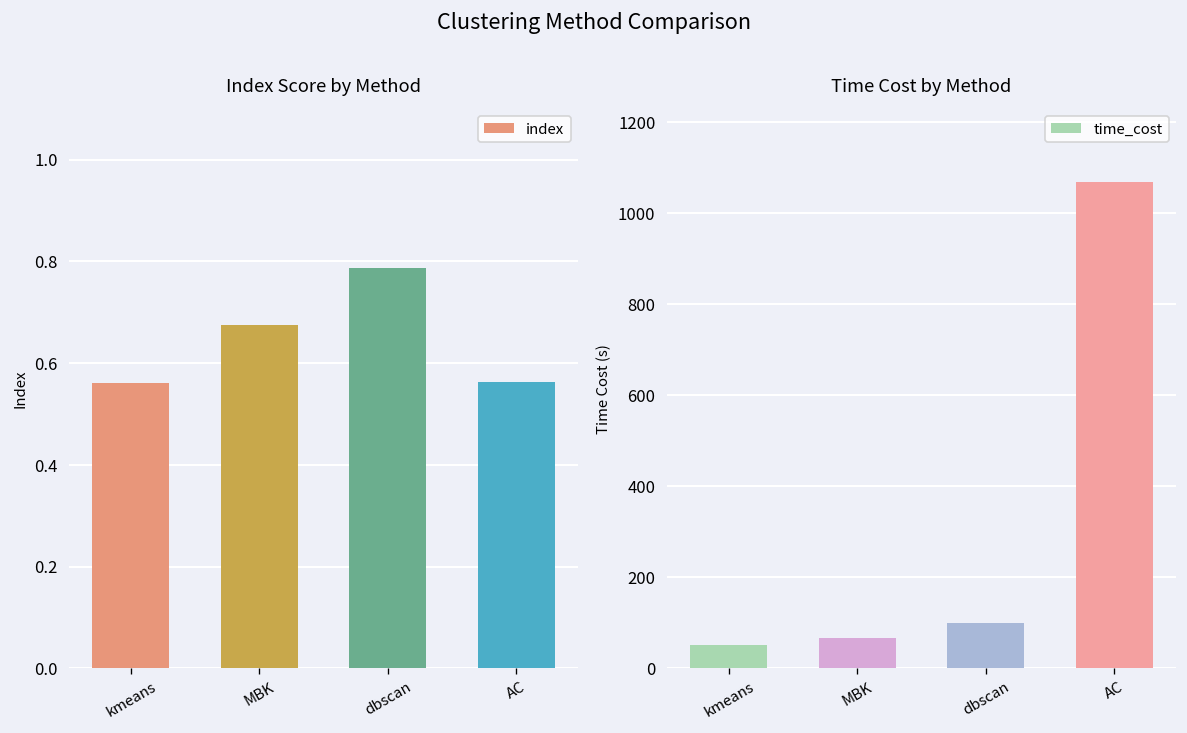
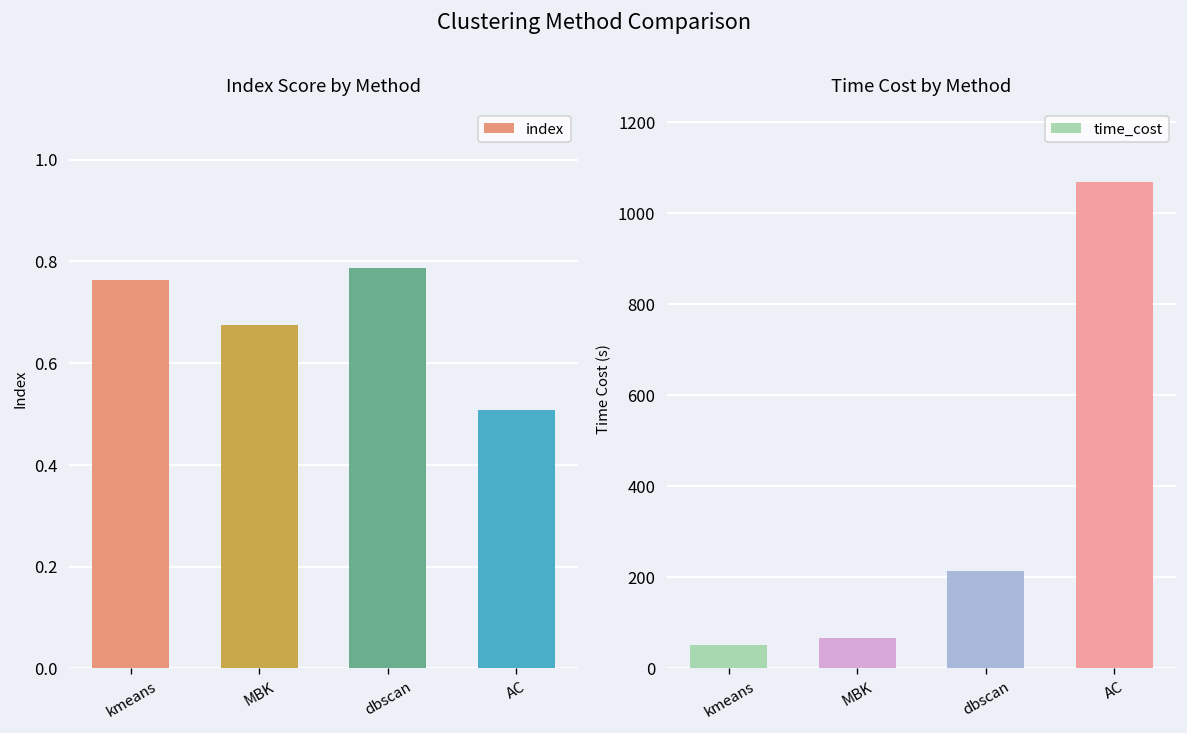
  {
    "Index Score by Method": {
-     "kmeans": 0.56,
+     "kmeans": 0.76,
      "MBK": 0.68,
      "dbscan": 0.79,
-     "AC": 0.56
+     "AC": 0.51
    },
    "Time Cost by Method": {
      "kmeans": 50,
      "MBK": 70,
-     "dbscan": 100,
+     "dbscan": 210,
      "AC": 1070
    }
  }
